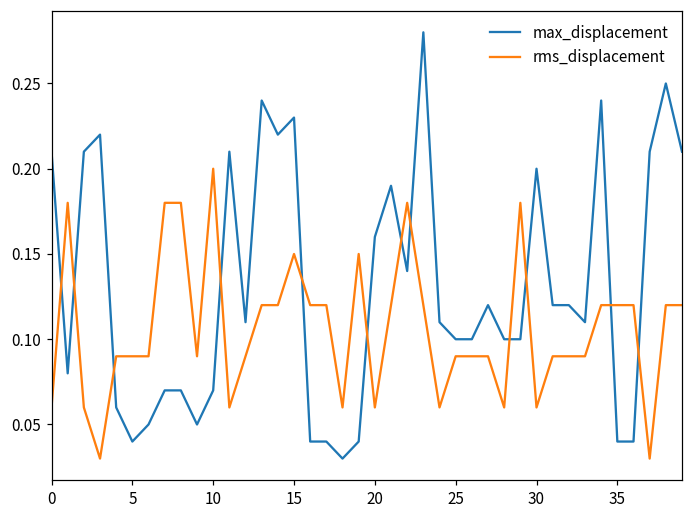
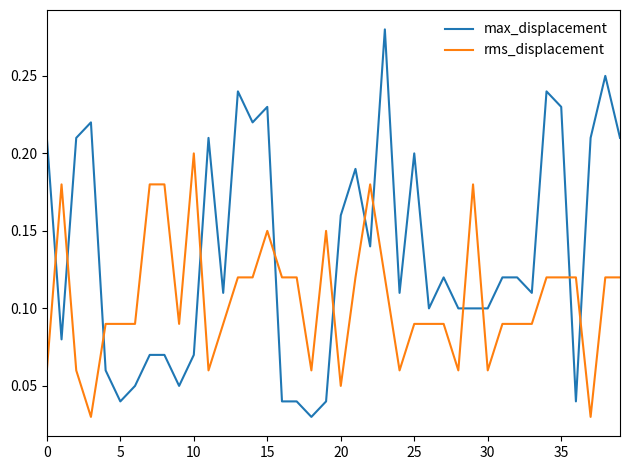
  {
    "max_displacement": {
      "0": 0.21,
      "5": 0.04,
      "10": 0.07,
      "15": 0.23,
      "20": 0.16,
-     "25": 0.1,
-     "30": 0.2,
-     "35": 0.04
+     "25": 0.2,
+     "30": 0.1,
+     "35": 0.23
    },
    "rms_displacement": {
      "0": 0.06,
      "5": 0.09,
      "10": 0.20,
      "15": 0.15,
-     "20": 0.06,
+     "20": 0.05,
      "25": 0.09,
      "30": 0.06,
      "35": 0.12
    }
  }
